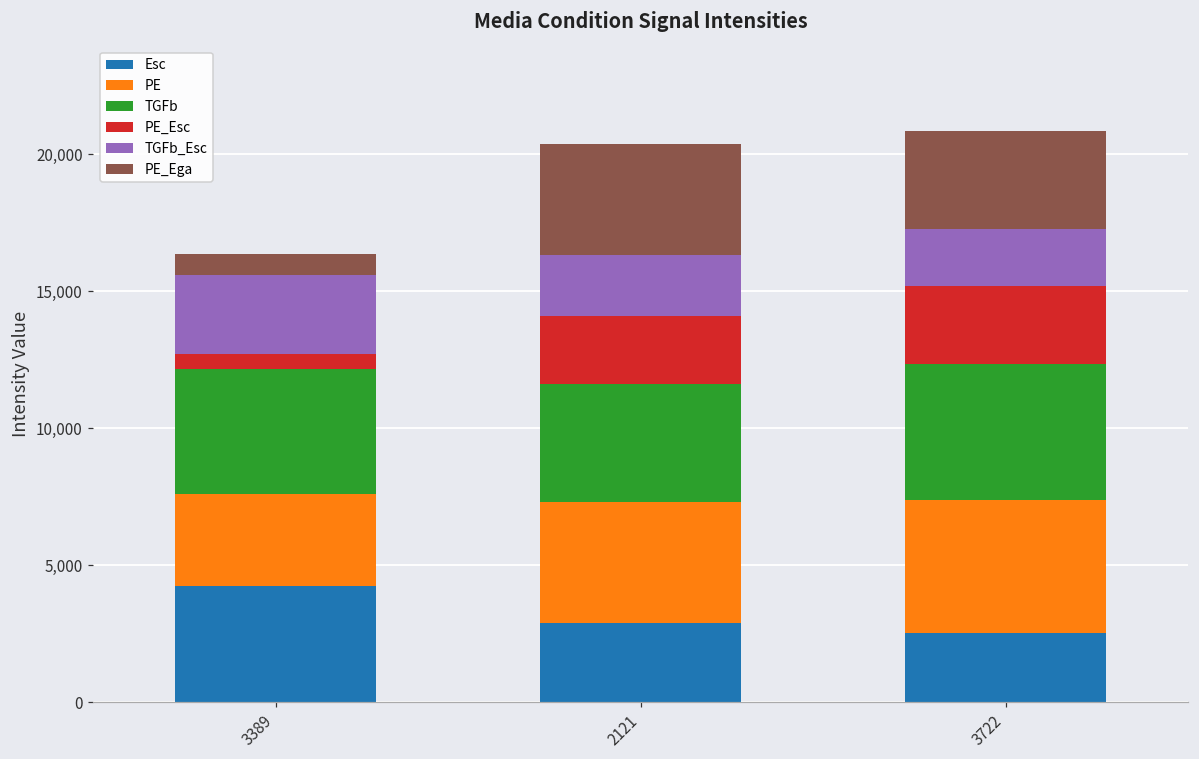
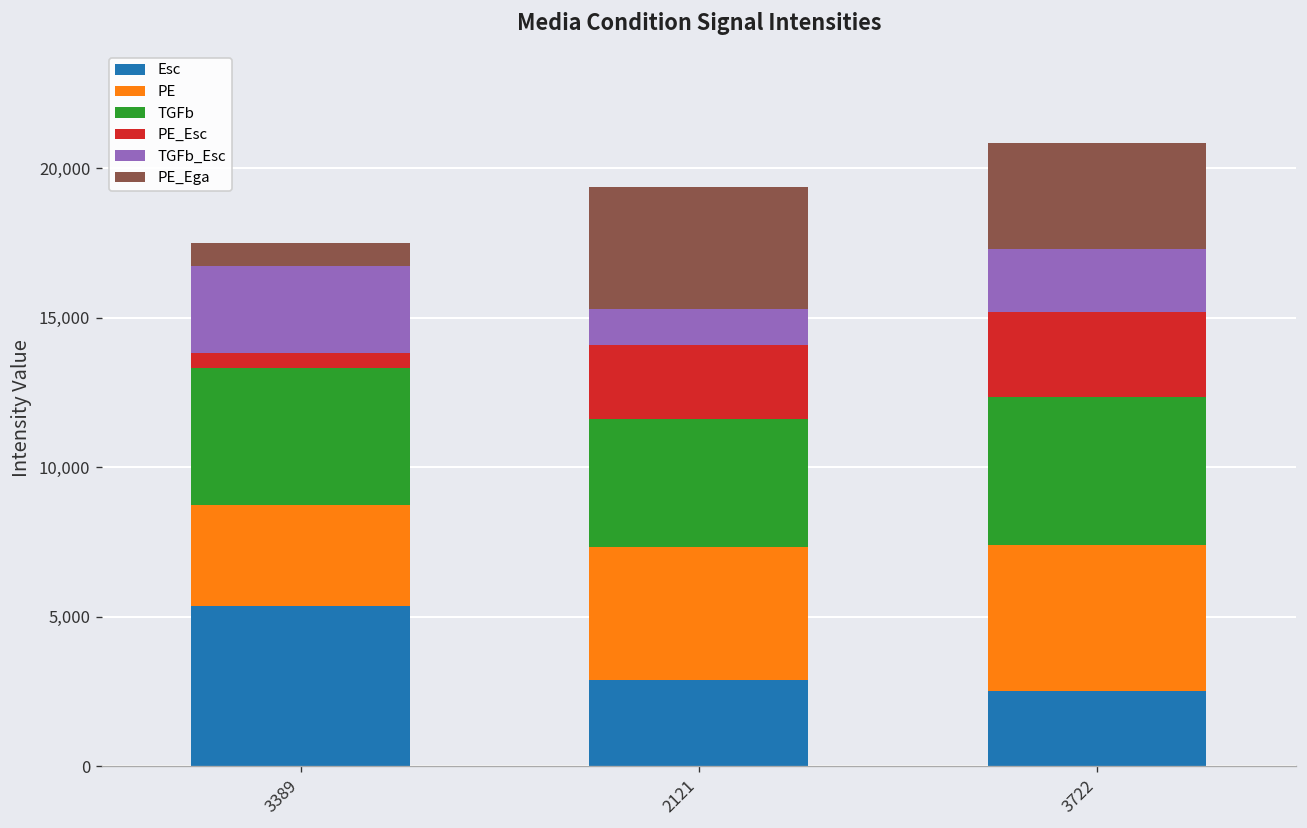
  {
    "Esc": {
-     "3389": "4,200",
+     "3389": "5,400",
      "2121": "2,900",
      "3722": "2,500"
    },
    "PE": {
      "3389": "3,400",
      "2121": "4,400",
      "3722": "4,900"
    },
    "TGFb": {
      "3389": "4,500",
      "2121": "4,300",
      "3722": "4,900"
    },
    "PE_Esc": {
      "3389": "500",
      "2121": "2,500",
      "3722": "2,800"
    },
    "TGFb_Esc": {
      "3389": "2,900",
-     "2121": "2,200",
+     "2121": "1,200",
      "3722": "2,100"
    },
    "PE_Ega": {
      "3389": "800",
      "2121": "4,100",
      "3722": "3,500"
    }
  }
